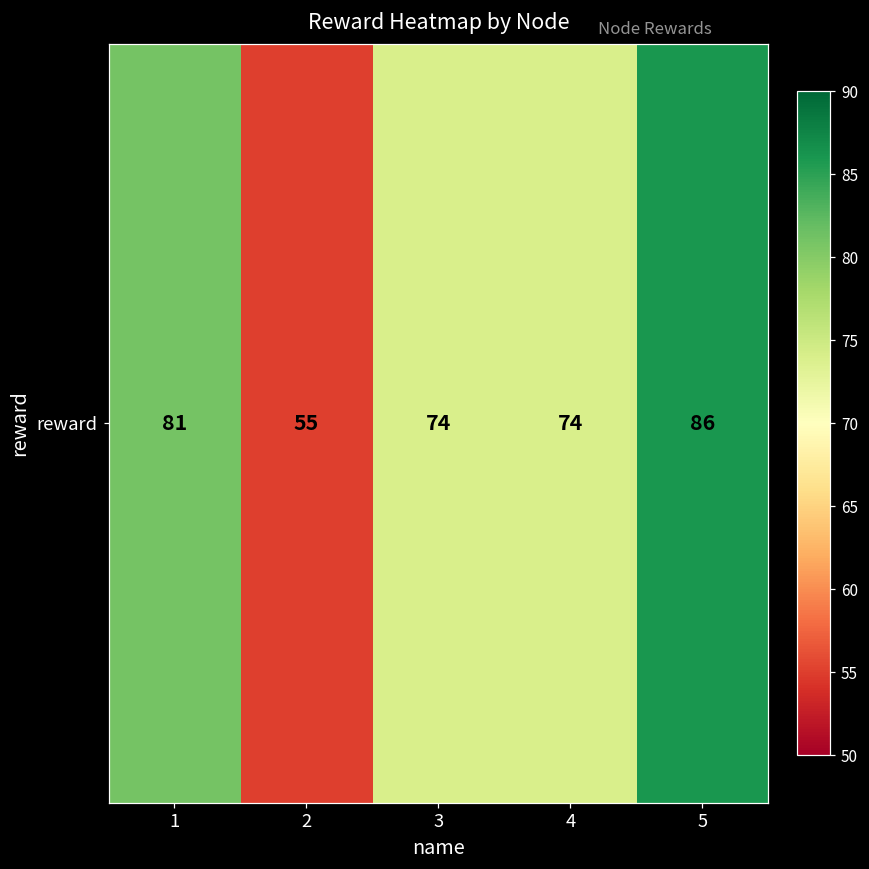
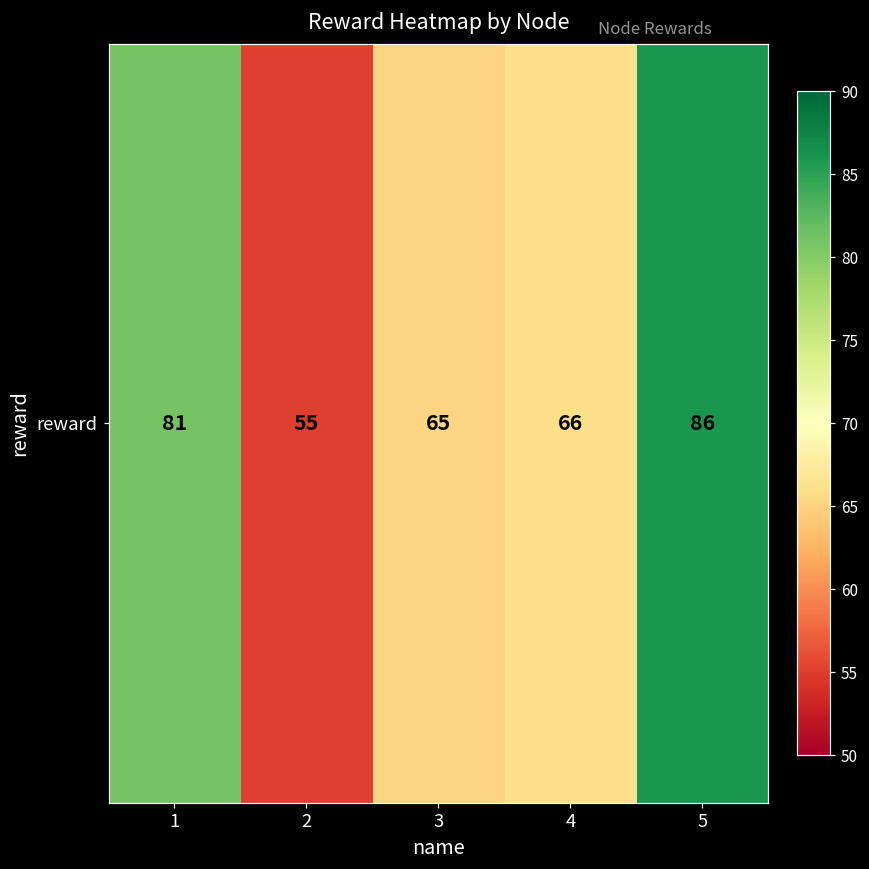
  {
    "reward": {
      "1": 81,
      "2": 55,
-     "3": 74,
-     "4": 74,
+     "3": 65,
+     "4": 66,
      "5": 86
    }
  }
